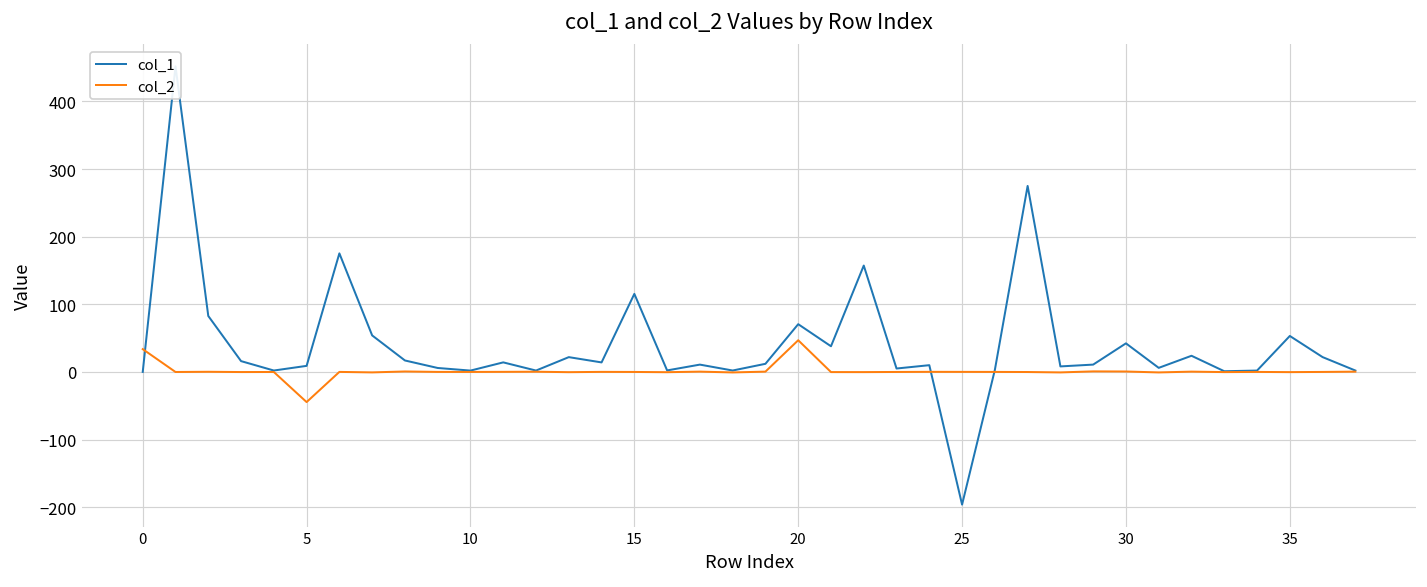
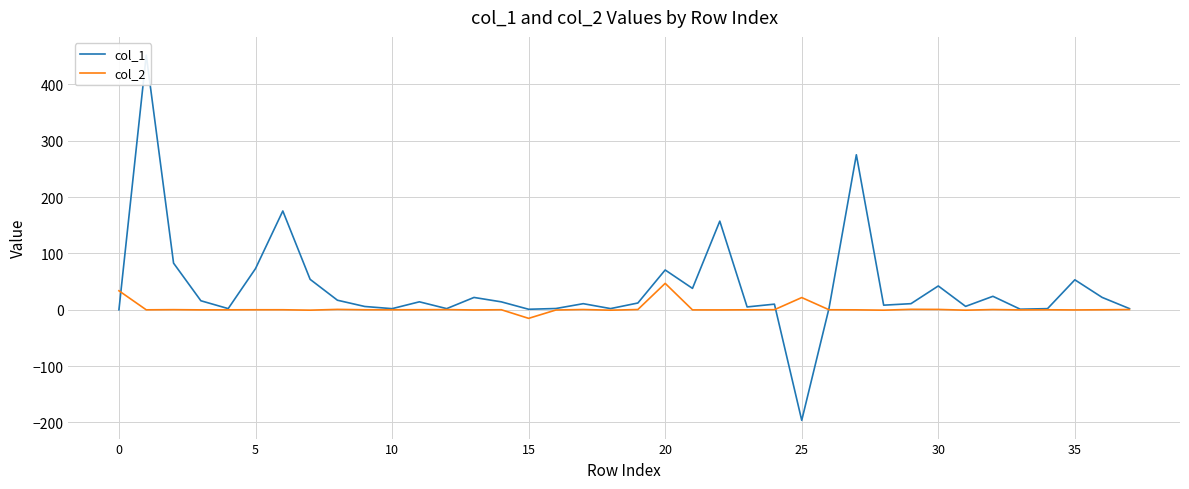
  {
    "col_1": {
      "0": 0,
-     "5": 10,
-     "15": 120,
+     "5": 70,
+     "15": 0,
      "20": 70,
      "25": -200,
      "30": 40,
      "35": 50
    },
    "col_2": {
      "0": 30,
-     "5": -40,
-     "15": 0,
+     "5": 0,
+     "15": -20,
      "20": 50,
-     "25": 0,
+     "25": 20,
      "30": 0,
      "35": 0
    }
  }
